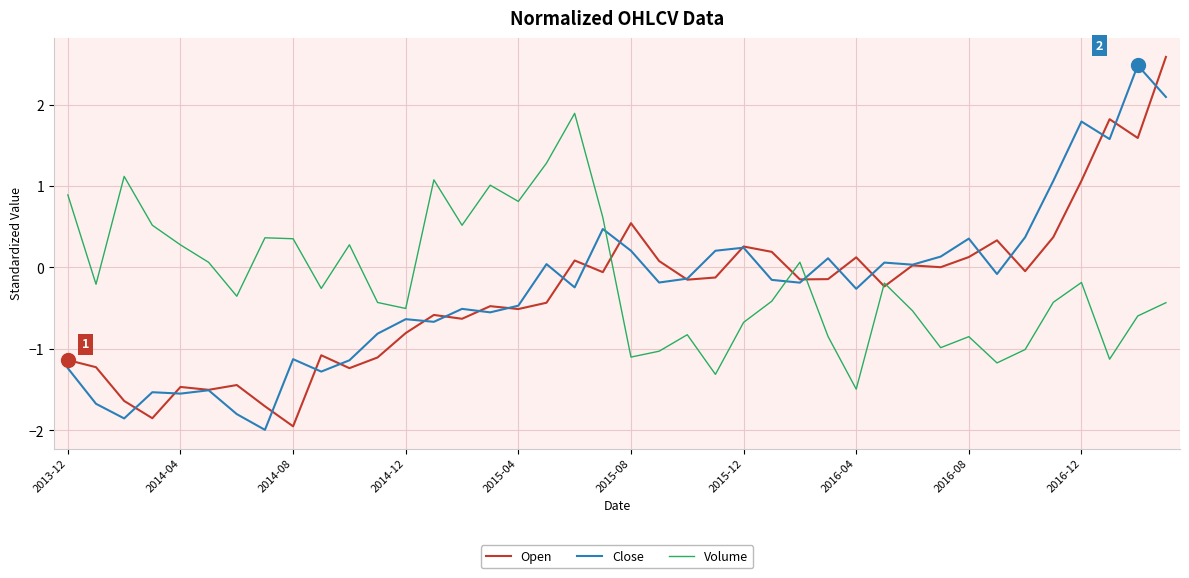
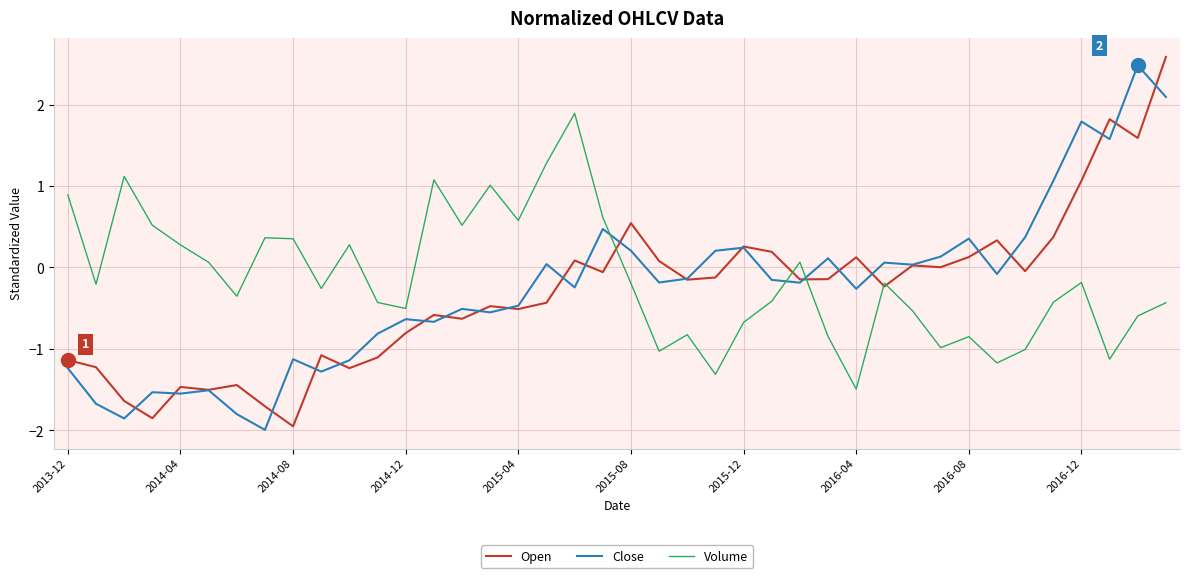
  {
    "Volume": {
      "2013-12": 0.9,
      "2014-04": 0.3,
      "2014-08": 0.4,
      "2014-12": -0.5,
-     "2015-04": 0.8,
-     "2015-08": -1.1,
+     "2015-04": 0.6,
+     "2015-08": -0.2,
      "2015-12": -0.7,
      "2016-04": -1.5,
      "2016-08": -0.8,
      "2016-12": -0.2
    }
  }
